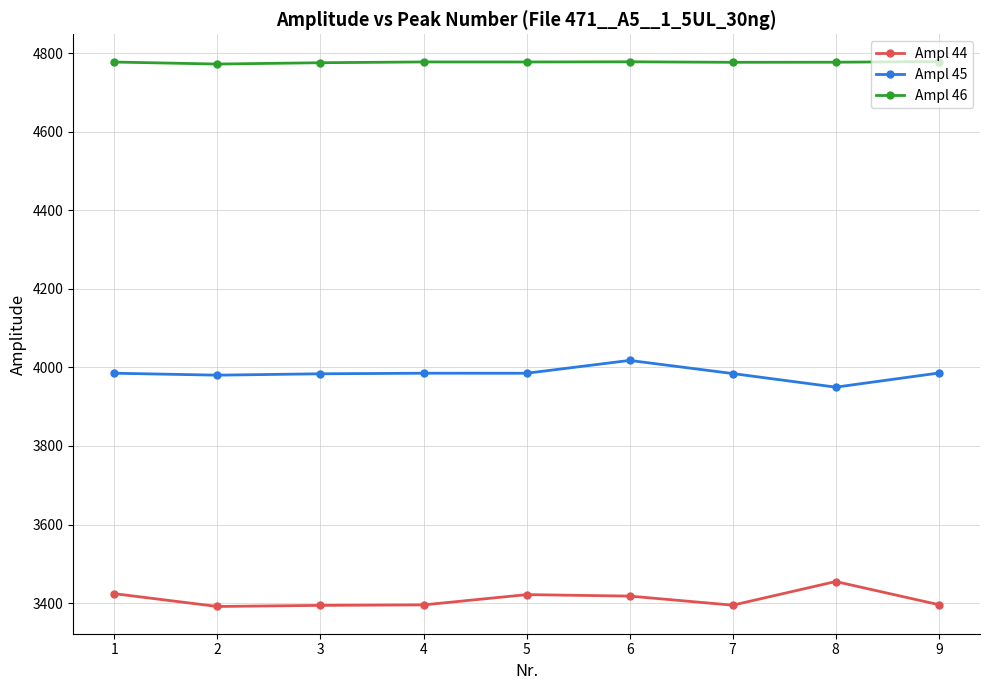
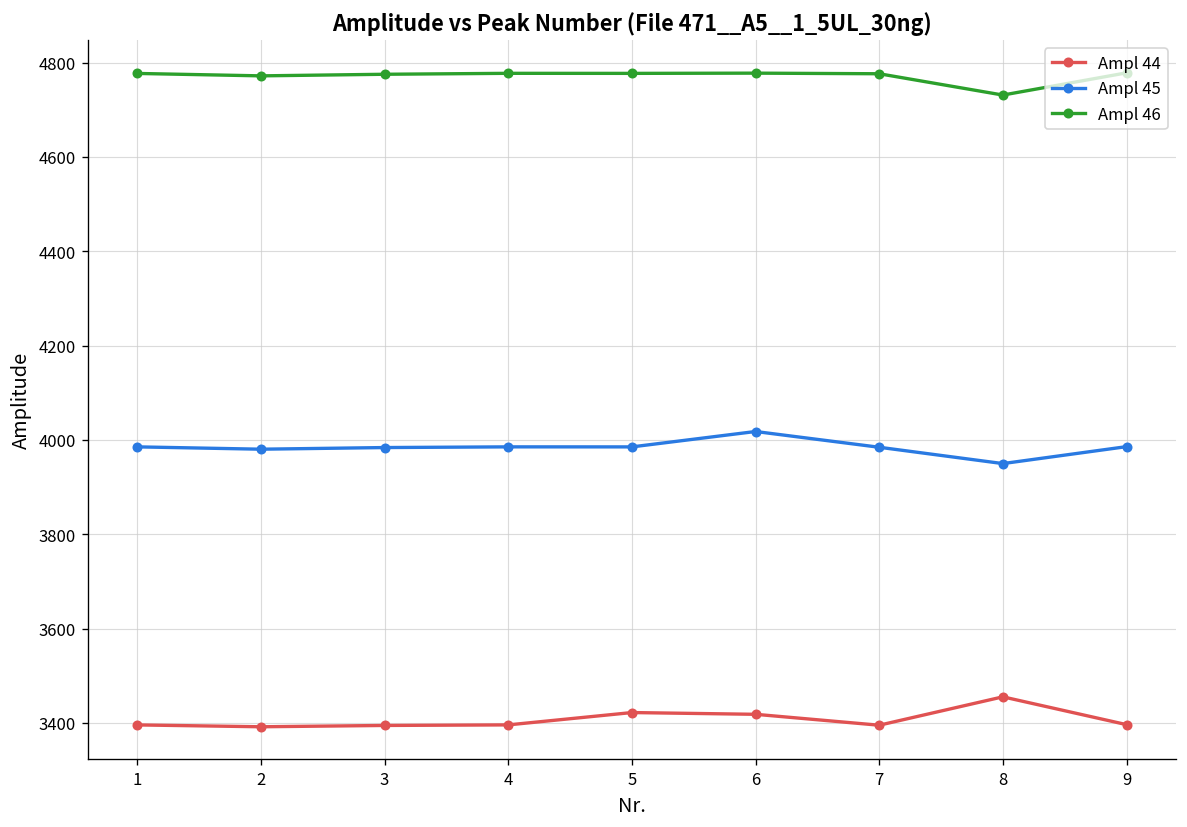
  {
    "Ampl 44": {
-     "1": 3420,
+     "1": 3400,
      "2": 3390,
      "3": 3390,
      "4": 3400,
      "5": 3420,
      "6": 3420,
      "7": 3390,
      "8": 3460,
      "9": 3400
    },
    "Ampl 45": {
      "1": 3990,
      "2": 3980,
      "3": 3980,
      "4": 3990,
      "5": 3990,
      "6": 4020,
      "7": 3980,
      "8": 3950,
      "9": 3990
    },
    "Ampl 46": {
      "1": 4780,
      "2": 4770,
      "3": 4780,
      "4": 4780,
      "5": 4780,
      "6": 4780,
      "7": 4780,
-     "8": 4780
+     "8": 4730
    }
  }
